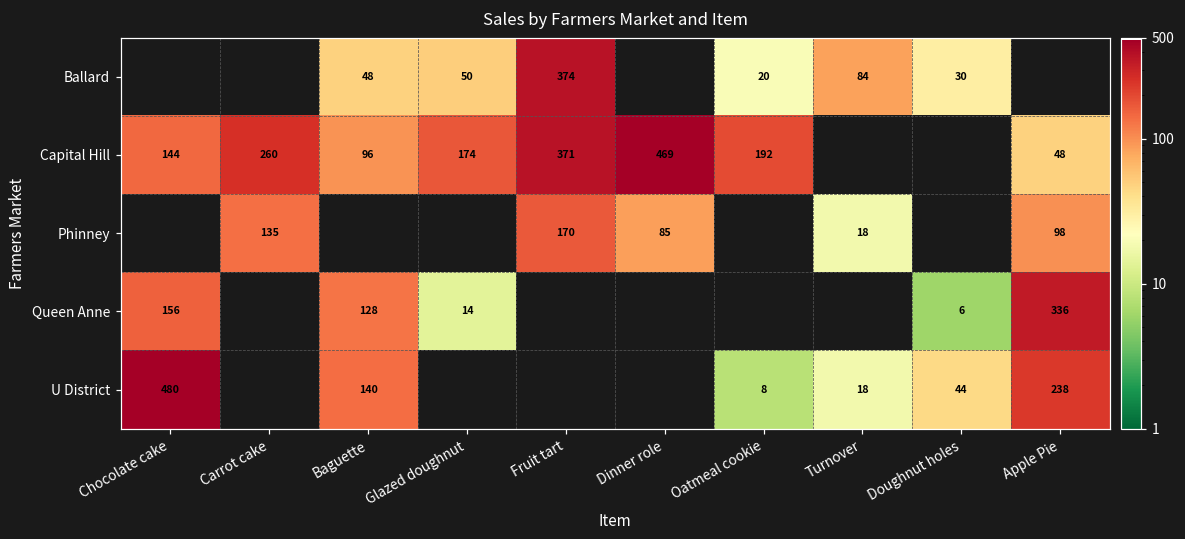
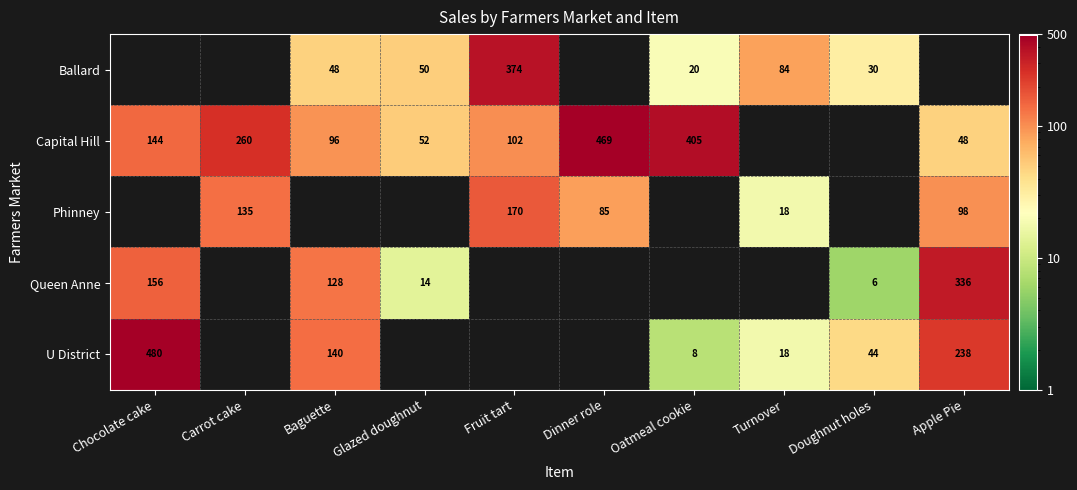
  {
    "Ballard": {
      "Baguette": 48,
      "Glazed doughnut": 50,
      "Fruit tart": 374,
      "Oatmeal cookie": 20,
      "Turnover": 84,
      "Doughnut holes": 30
    },
    "Capital Hill": {
      "Chocolate cake": 144,
      "Carrot cake": 260,
      "Baguette": 96,
-     "Glazed doughnut": 174,
-     "Fruit tart": 371,
+     "Glazed doughnut": 52,
+     "Fruit tart": 102,
      "Dinner role": 469,
-     "Oatmeal cookie": 192,
+     "Oatmeal cookie": 405,
      "Apple Pie": 48
    },
    "Phinney": {
      "Carrot cake": 135,
      "Fruit tart": 170,
      "Dinner role": 85,
      "Turnover": 18,
      "Apple Pie": 98
    },
    "Queen Anne": {
      "Chocolate cake": 156,
      "Baguette": 128,
      "Glazed doughnut": 14,
      "Doughnut holes": 6,
      "Apple Pie": 336
    },
    "U District": {
      "Chocolate cake": 480,
      "Baguette": 140,
      "Oatmeal cookie": 8,
      "Turnover": 18,
      "Doughnut holes": 44,
      "Apple Pie": 238
    }
  }
